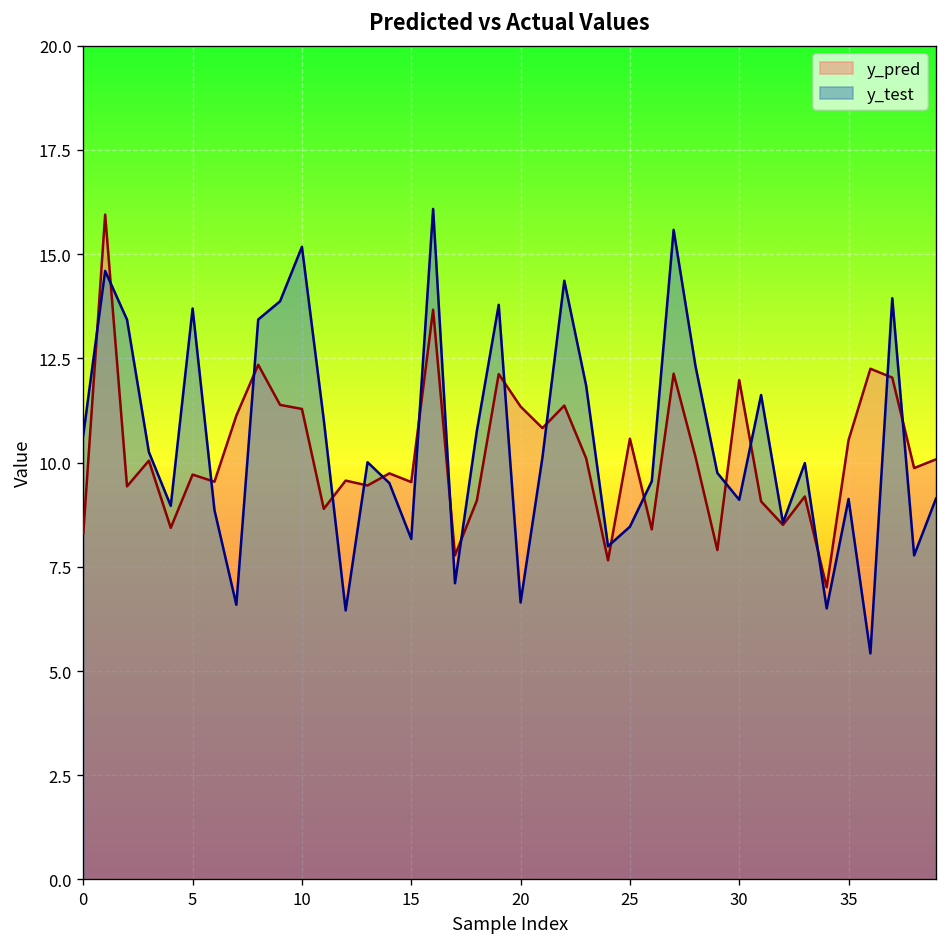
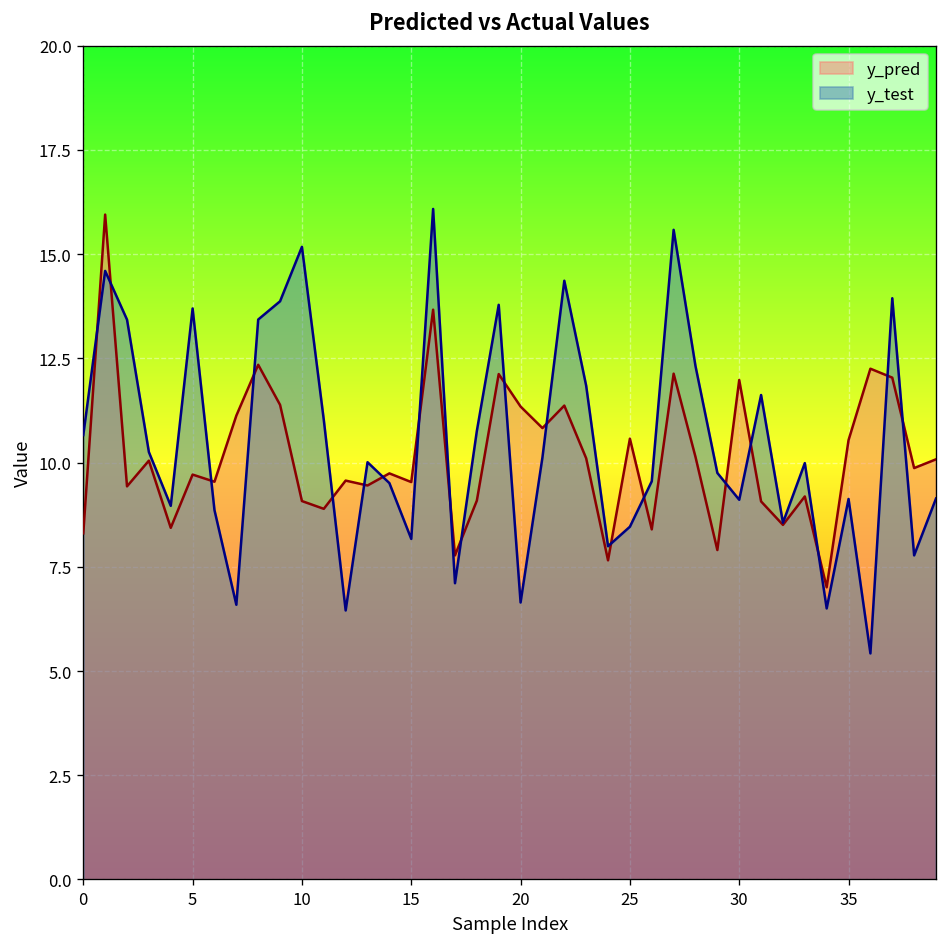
  {
    "y_pred": {
      "0": 8.3,
      "5": 9.7,
-     "10": 11.3,
+     "10": 9.1,
      "15": 9.5,
      "20": 11.3,
      "25": 10.6,
      "30": 12.0,
      "35": 10.5
    },
    "y_test": {
      "0": 10.7,
      "5": 13.7,
      "10": 15.2,
      "15": 8.2,
      "20": 6.6,
      "25": 8.5,
      "30": 9.1,
      "35": 9.1
    }
  }
